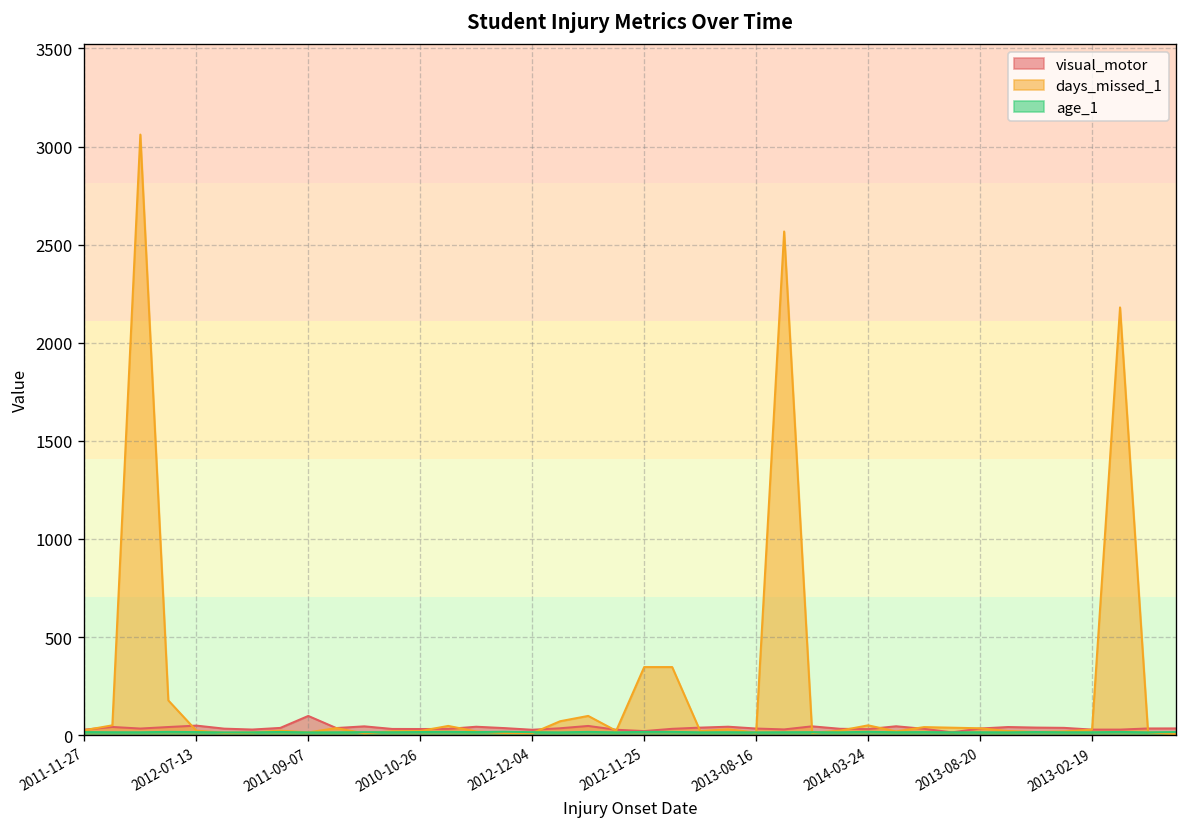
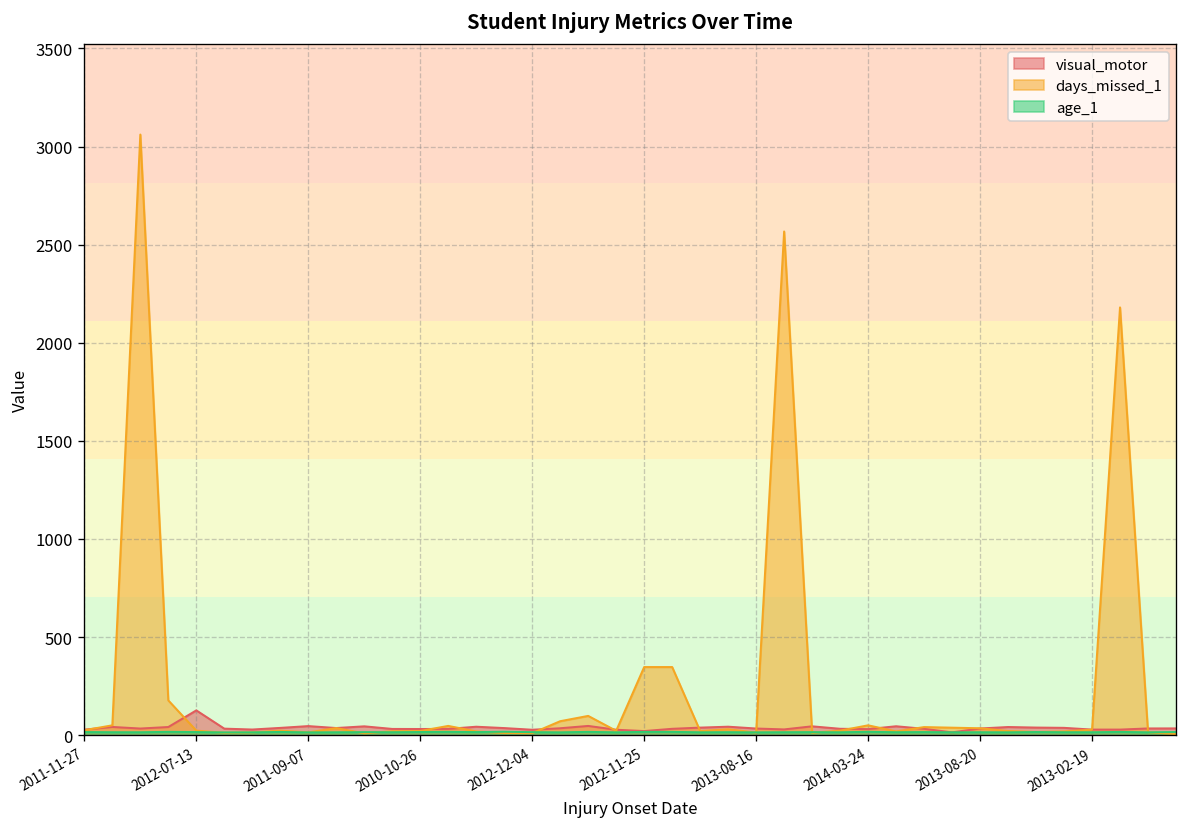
  {
    "visual_motor": {
-     "2012-07-13": 50,
-     "2011-09-07": 100,
+     "2012-07-13": 130,
+     "2011-09-07": 50,
      "2013-08-16": 30
    },
    "days_missed_1": {
      "2014-03-24": 50
    },
    "age_1": {
      "2013-08-20": 10
    }
  }
